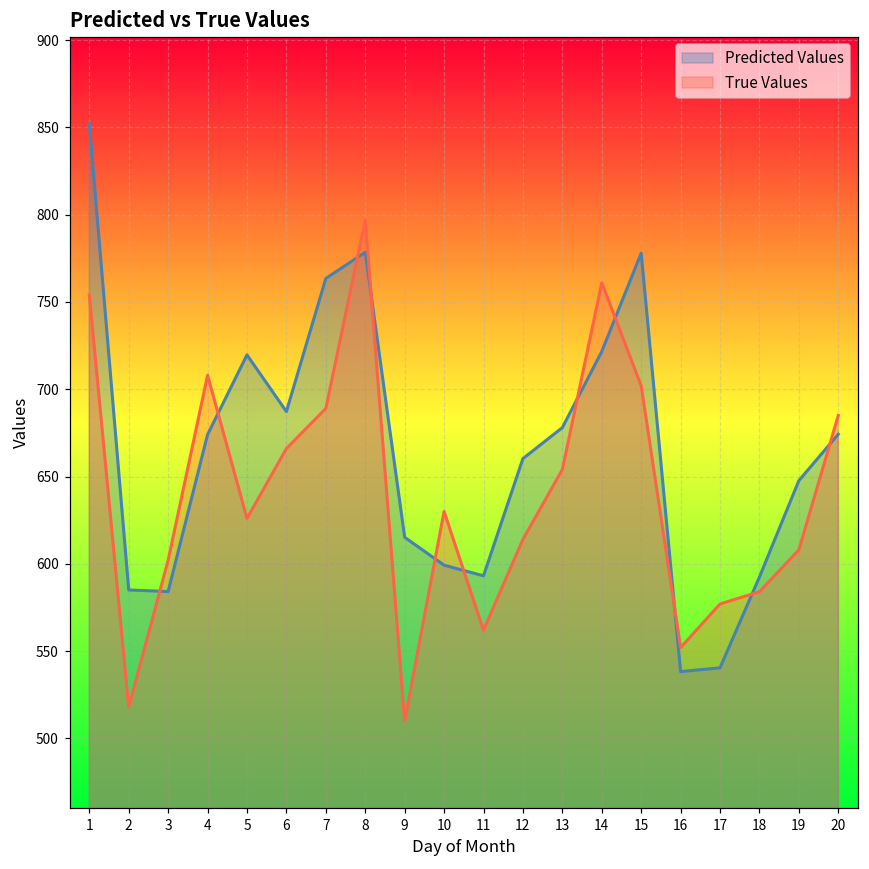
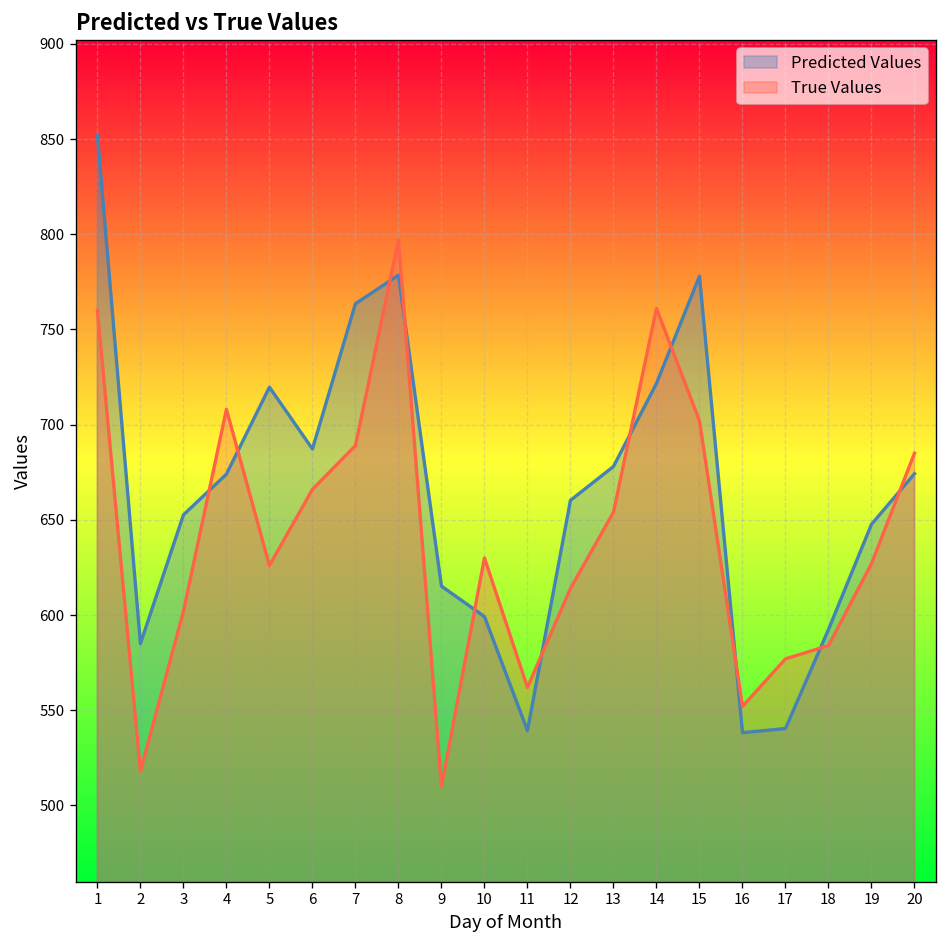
  {
    "Predicted Values": {
      "1": 852,
      "2": 585,
-     "3": 584,
+     "3": 653,
      "4": 674,
      "5": 720,
      "6": 687,
      "7": 763,
      "8": 779,
      "9": 615,
      "10": 599,
-     "11": 593,
+     "11": 539,
      "12": 660,
      "13": 678,
      "14": 722,
      "15": 778,
      "16": 538,
      "17": 540,
      "18": 592,
      "19": 648,
      "20": 674
    },
    "True Values": {
-     "1": 754,
+     "1": 760,
      "2": 518,
      "3": 602,
      "4": 708,
      "5": 626,
      "6": 666,
      "7": 689,
      "8": 797,
      "9": 510,
      "10": 630,
      "11": 562,
      "12": 614,
      "13": 654,
      "14": 761,
      "15": 702,
      "16": 552,
      "17": 577,
      "18": 584,
-     "19": 608,
+     "19": 627,
      "20": 685
    }
  }
